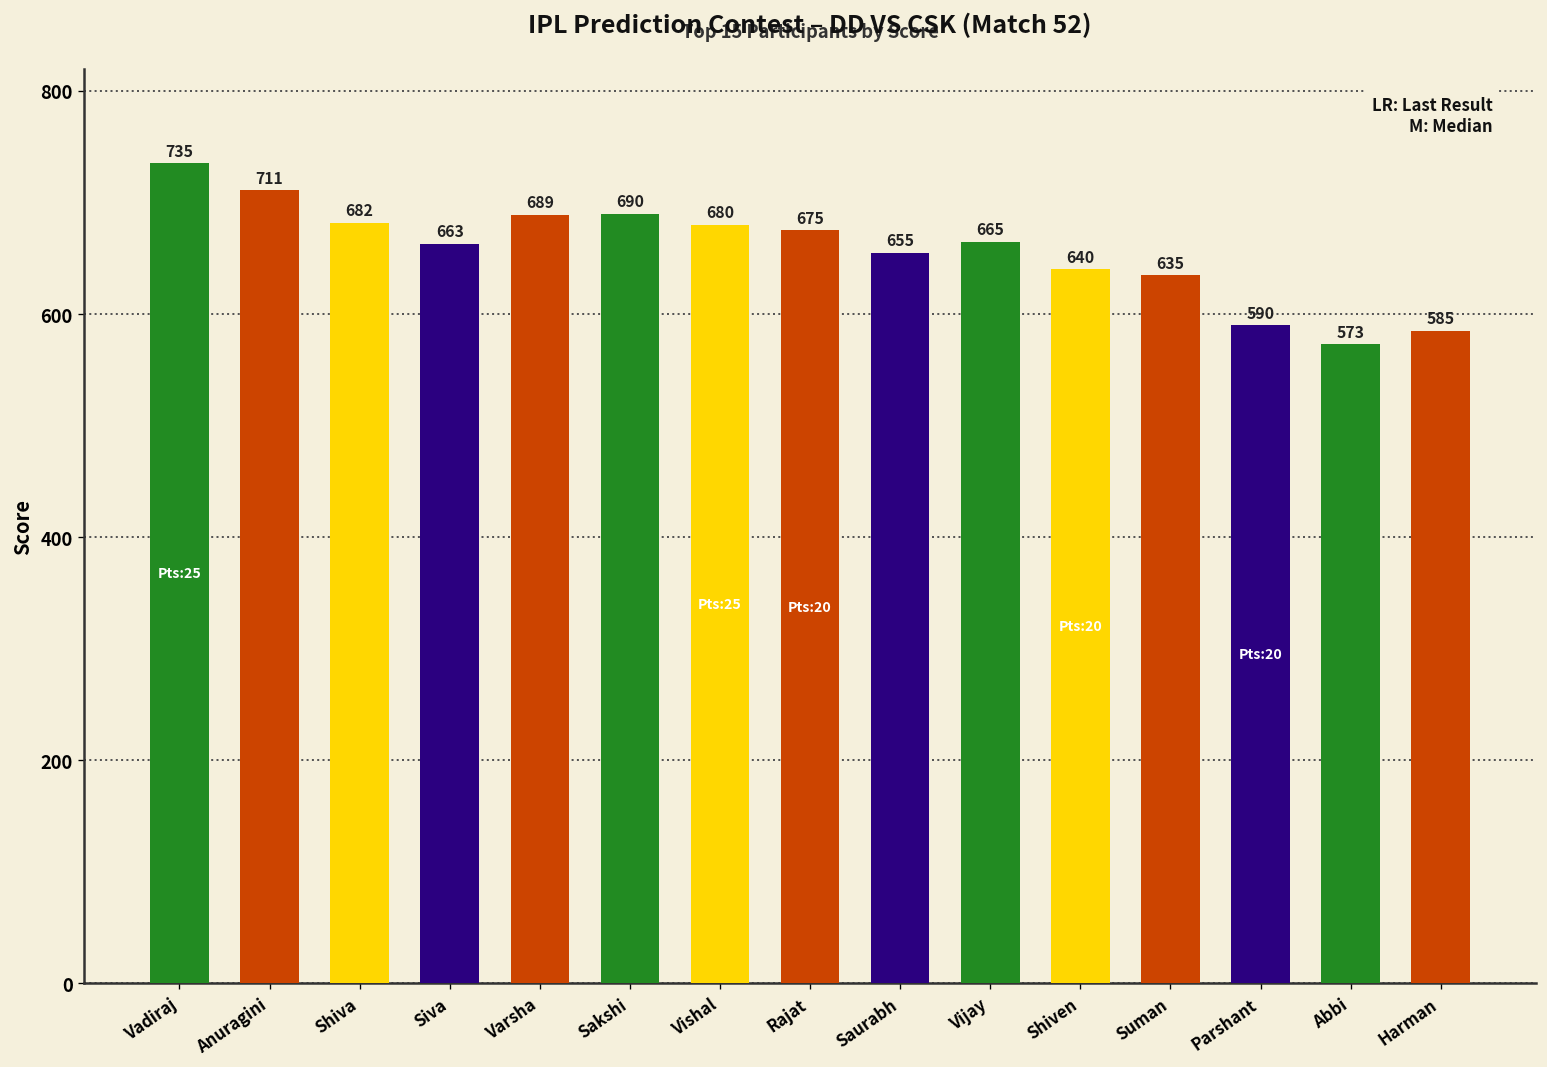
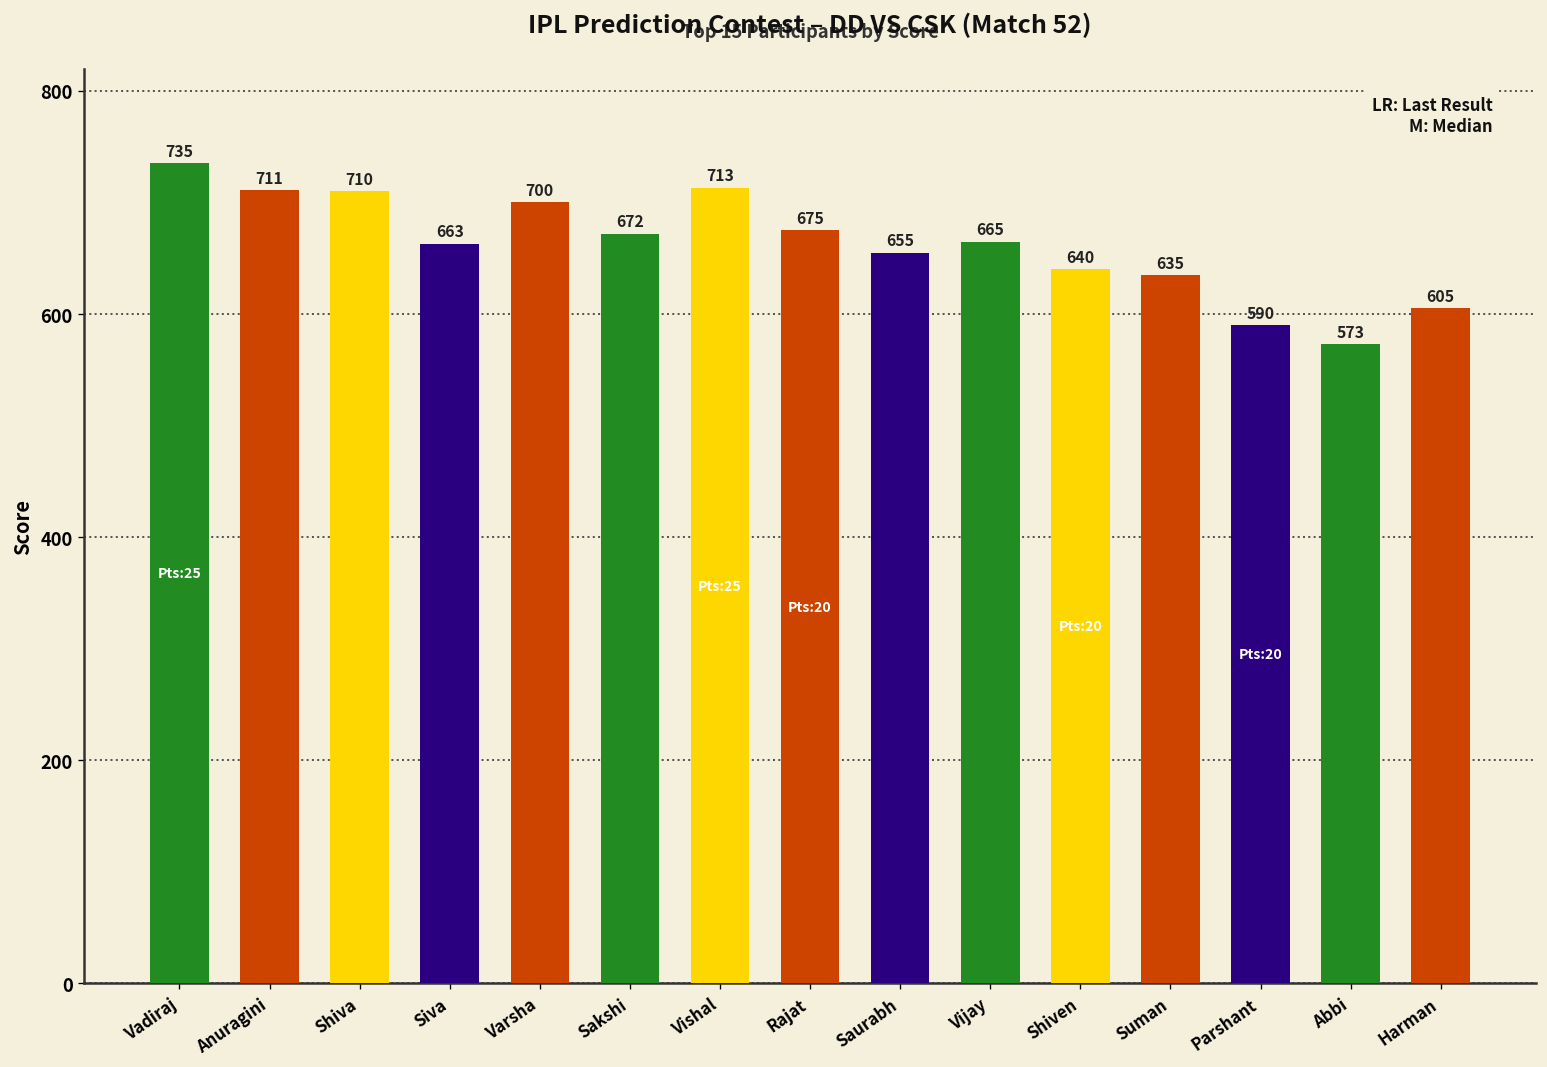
  {
    "Vadiraj": 735,
    "Anuragini": 711,
-   "Shiva": 682,
+   "Shiva": 710,
    "Siva": 663,
-   "Varsha": 689,
-   "Sakshi": 690,
-   "Vishal": 680,
+   "Varsha": 700,
+   "Sakshi": 672,
+   "Vishal": 713,
    "Rajat": 675,
    "Saurabh": 655,
    "Vijay": 665,
    "Shiven": 640,
    "Suman": 635,
    "Parshant": 590,
    "Abbi": 573,
-   "Harman": 585
+   "Harman": 605
  }
